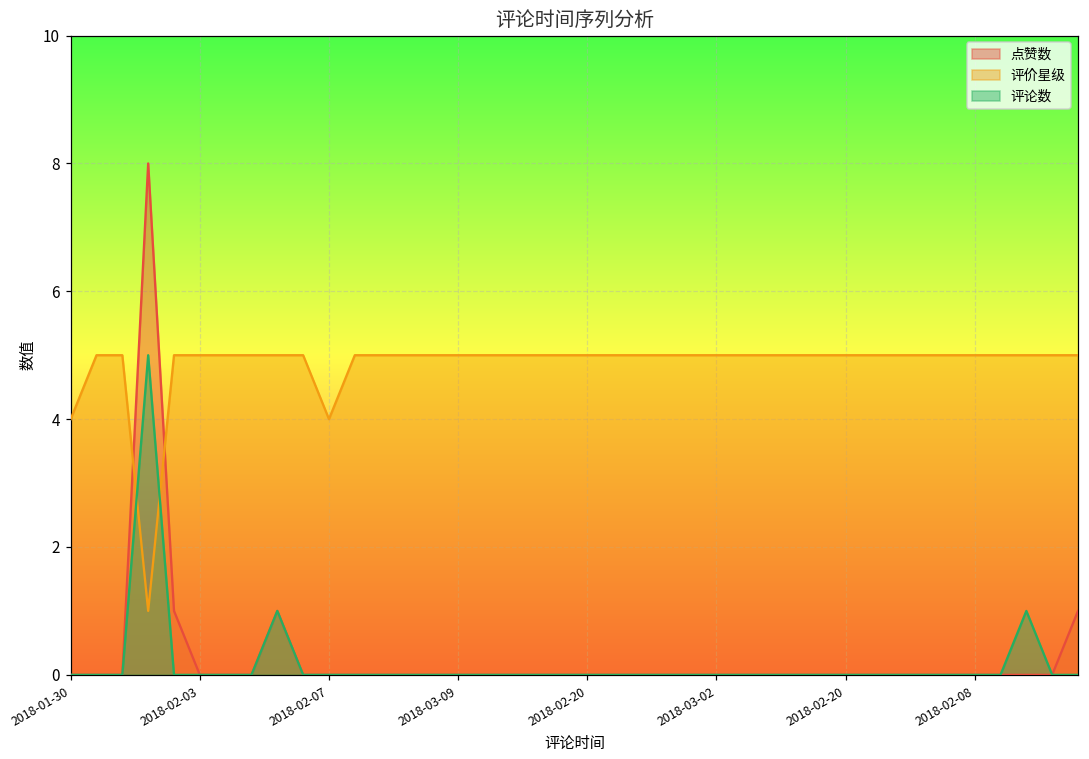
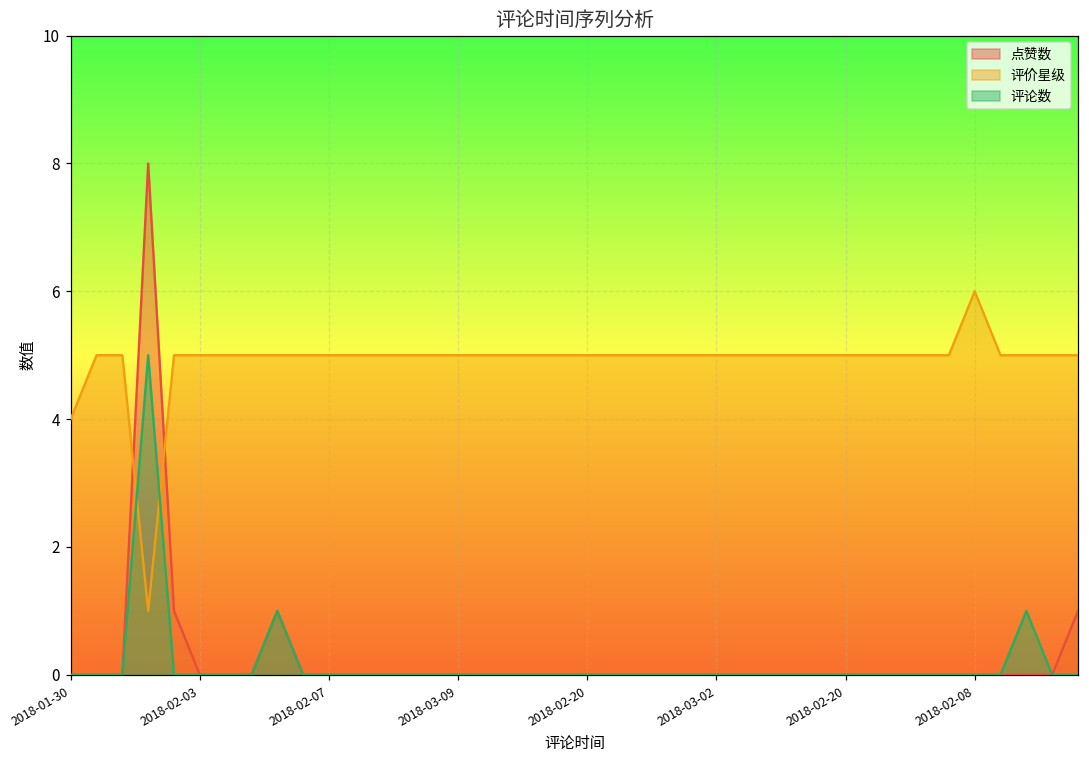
  {
    "评价星级": {
      "2018-01-30": 4,
-     "2018-02-07": 4,
-     "2018-02-08": 5
+     "2018-02-07": 5,
+     "2018-02-08": 6
    }
  }
